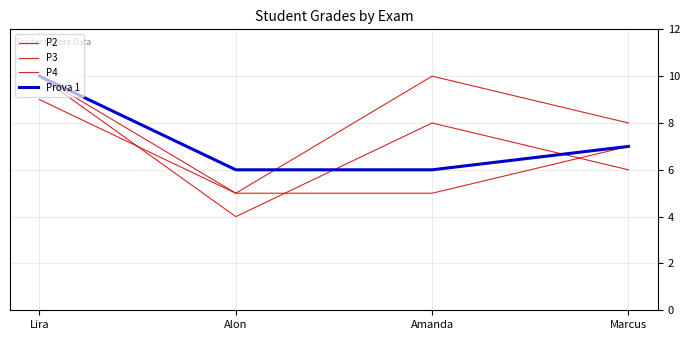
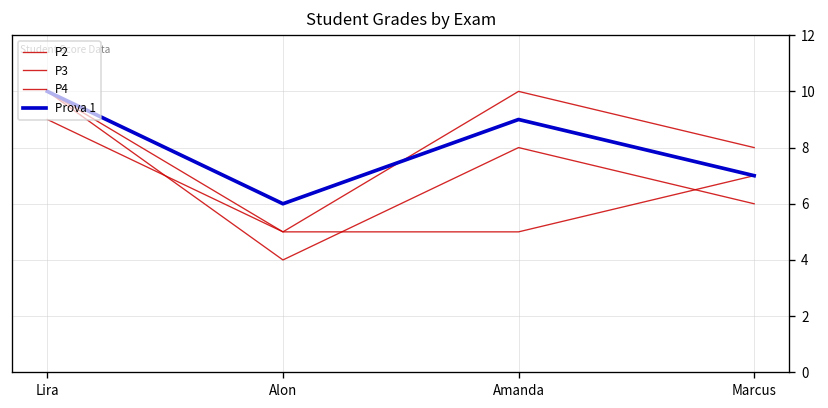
  {
    "Prova 1": {
      "Alon": 6,
-     "Amanda": 6
+     "Amanda": 9
    }
  }
